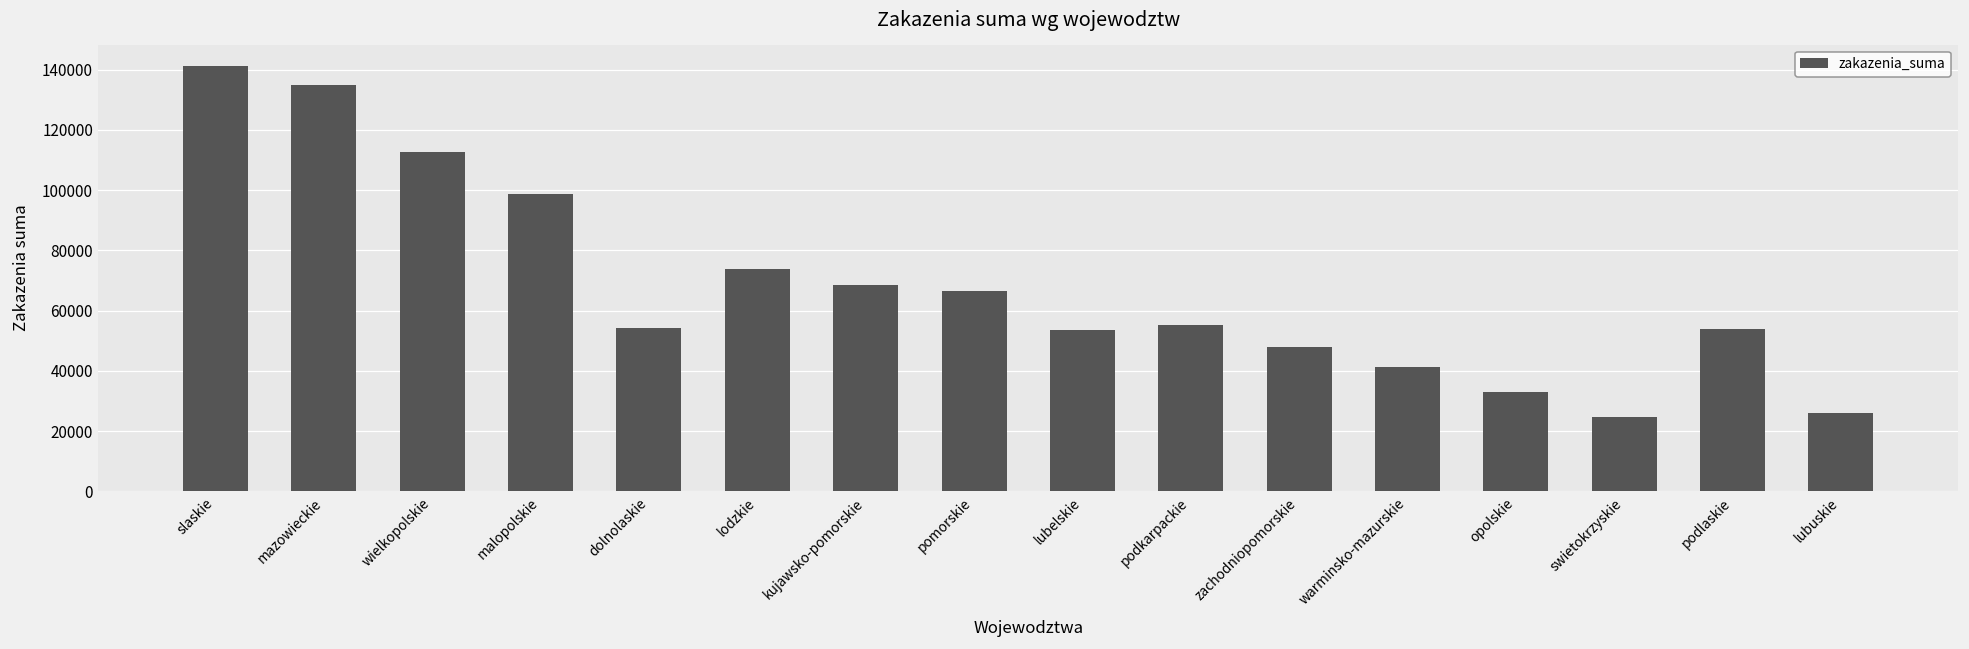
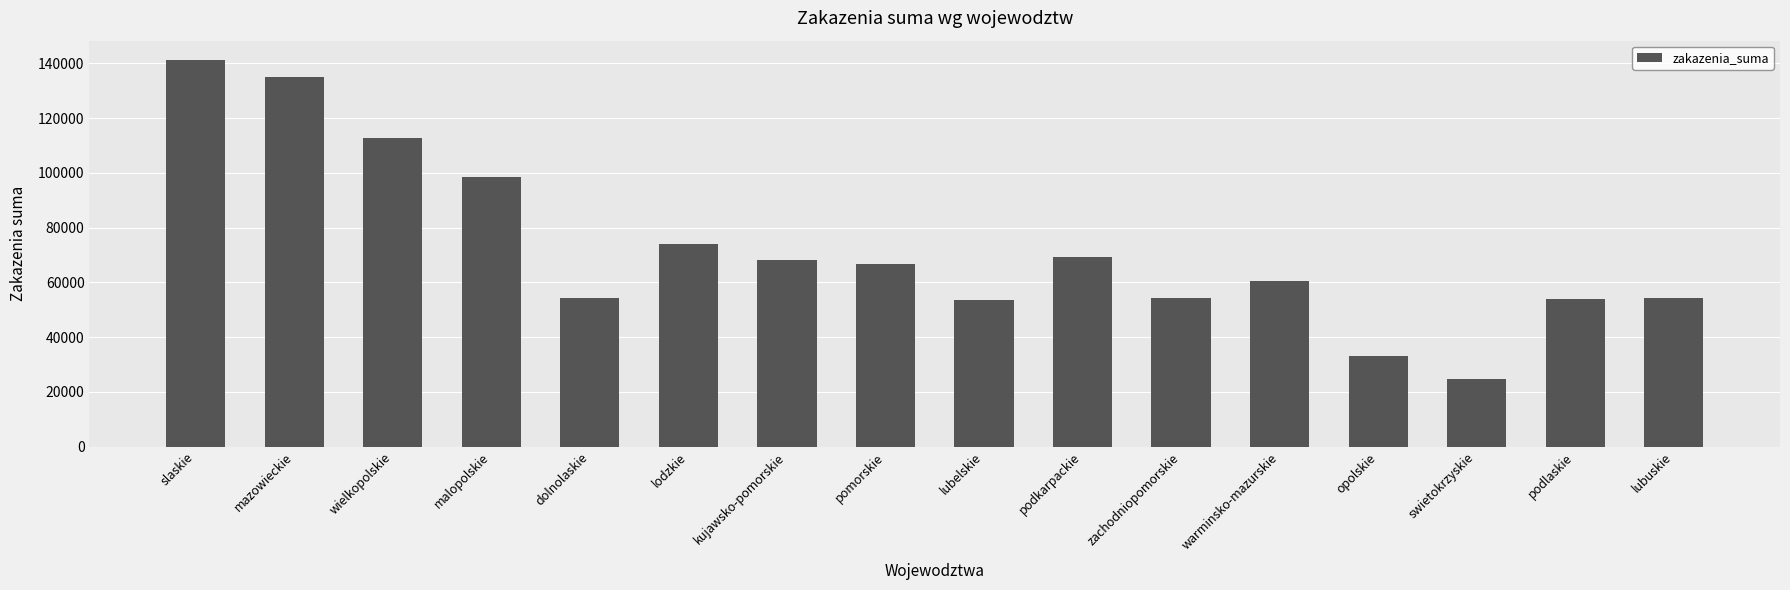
  {
    "slaskie": 141000,
    "mazowieckie": 135000,
    "wielkopolskie": 113000,
    "malopolskie": 99000,
    "dolnolaskie": 54000,
    "lodzkie": 74000,
    "kujawsko-pomorskie": 68000,
    "pomorskie": 67000,
    "lubelskie": 54000,
-   "podkarpackie": 55000,
-   "zachodniopomorskie": 48000,
-   "warminsko-mazurskie": 41000,
+   "podkarpackie": 69000,
+   "zachodniopomorskie": 54000,
+   "warminsko-mazurskie": 60000,
    "opolskie": 33000,
    "swietokrzyskie": 25000,
    "podlaskie": 54000,
-   "lubuskie": 26000
+   "lubuskie": 54000
  }
